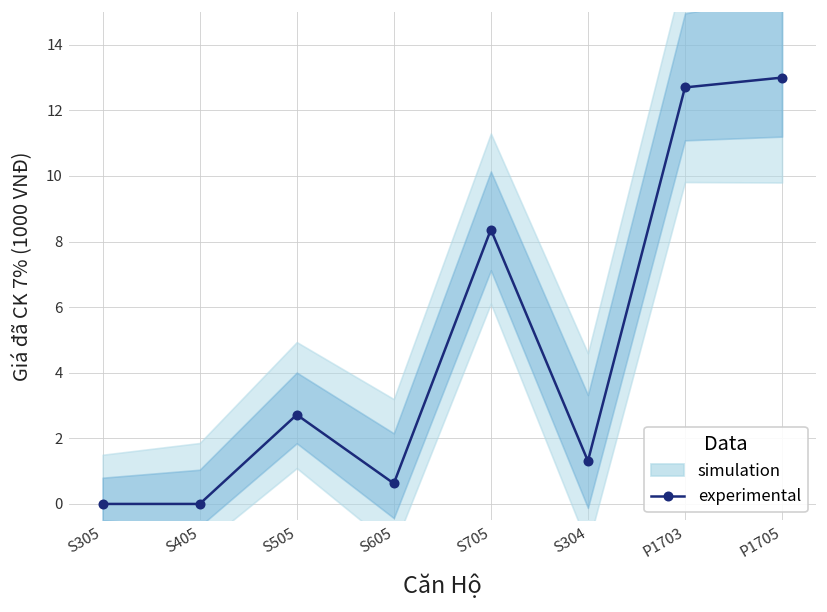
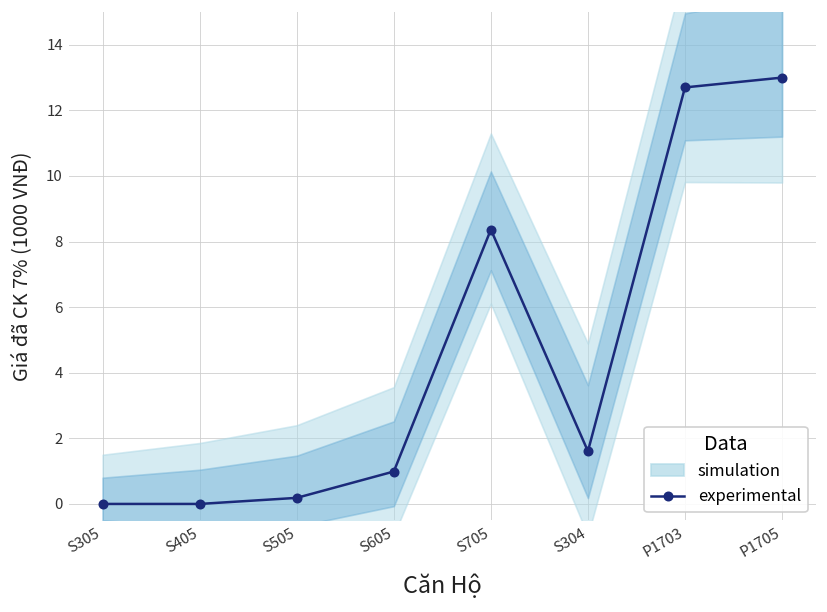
  {
    "experimental": {
      "S305": 0.0,
      "S405": 0.0,
-     "S505": 2.7,
-     "S605": 0.6,
+     "S505": 0.2,
+     "S605": 1.0,
      "S705": 8.4,
-     "S304": 1.3,
+     "S304": 1.6,
      "P1703": 12.7,
      "P1705": 13.0
    }
  }
